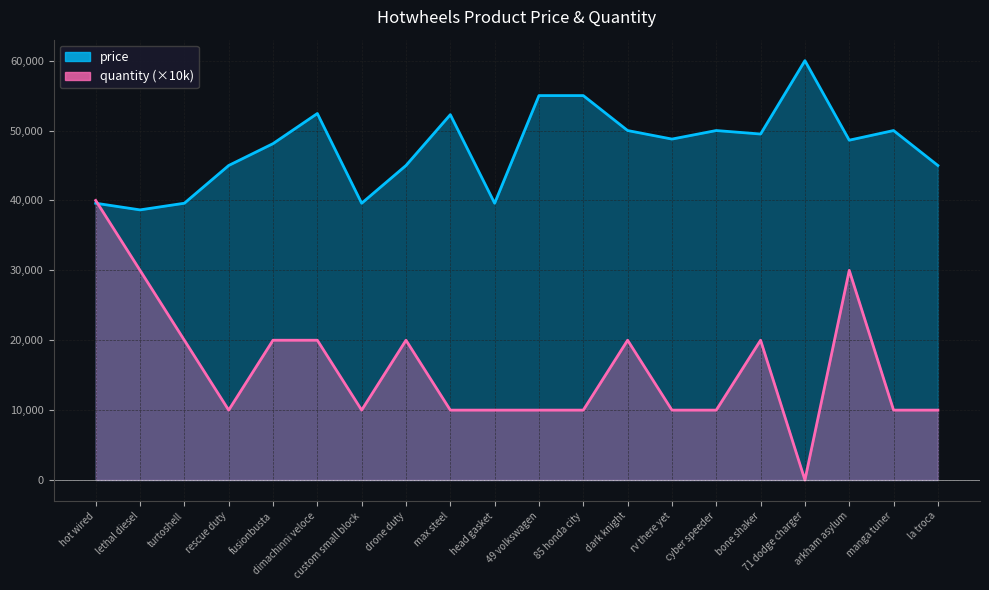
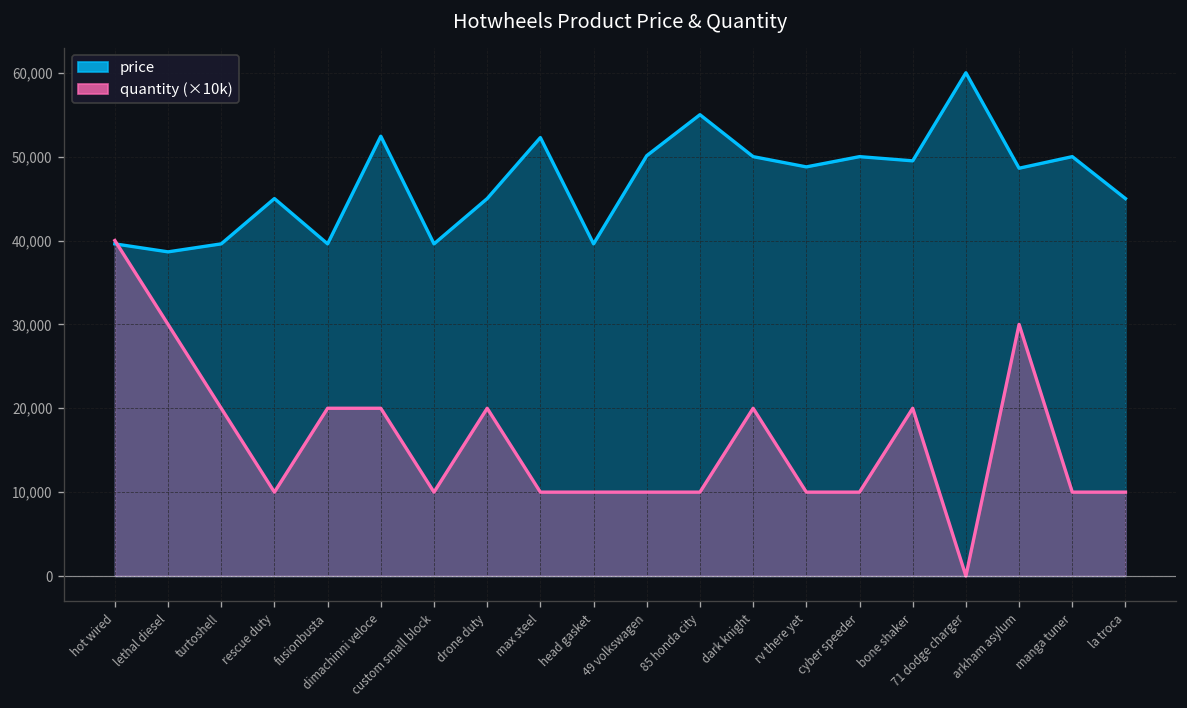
  {
    "price": {
      "hot wired": "40,000",
      "lethal diesel": "39,000",
      "turtoshell": "40,000",
      "rescue duty": "45,000",
-     "fusionbusta": "48,000",
+     "fusionbusta": "40,000",
      "dimachinni veloce": "52,000",
      "custom small block": "40,000",
      "drone duty": "45,000",
      "max steel": "52,000",
      "head gasket": "40,000",
-     "49 volkswagen": "55,000",
+     "49 volkswagen": "50,000",
      "85 honda city": "55,000",
      "dark knight": "50,000",
      "rv there yet": "49,000",
      "cyber speeder": "50,000",
      "bone shaker": "50,000",
      "71 dodge charger": "60,000",
      "arkham asylum": "49,000",
      "manga tuner": "50,000",
      "la troca": "45,000"
    }
  }
